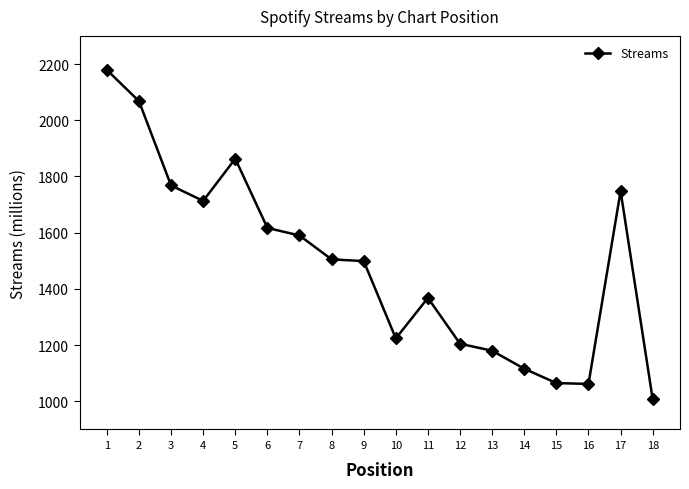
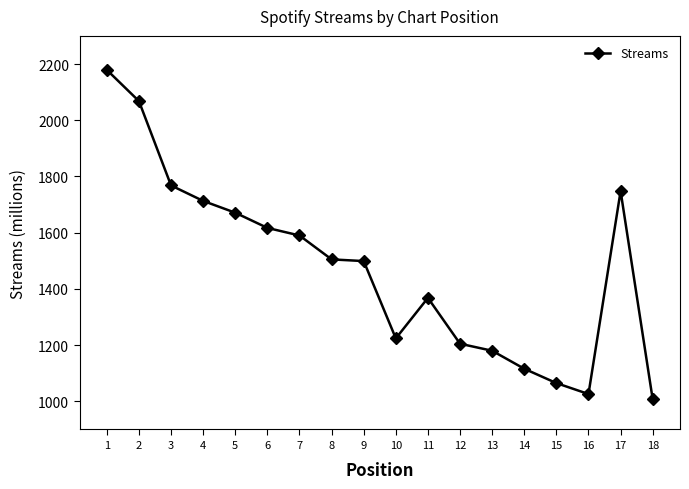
  {
    "1": 2180,
    "2": 2070,
    "3": 1770,
    "4": 1710,
-   "5": 1860,
+   "5": 1670,
    "6": 1620,
    "7": 1590,
    "8": 1510,
    "9": 1500,
    "10": 1220,
    "11": 1370,
    "12": 1210,
    "13": 1180,
    "14": 1120,
    "15": 1070,
-   "16": 1060,
+   "16": 1030,
    "17": 1750,
    "18": 1010
  }
